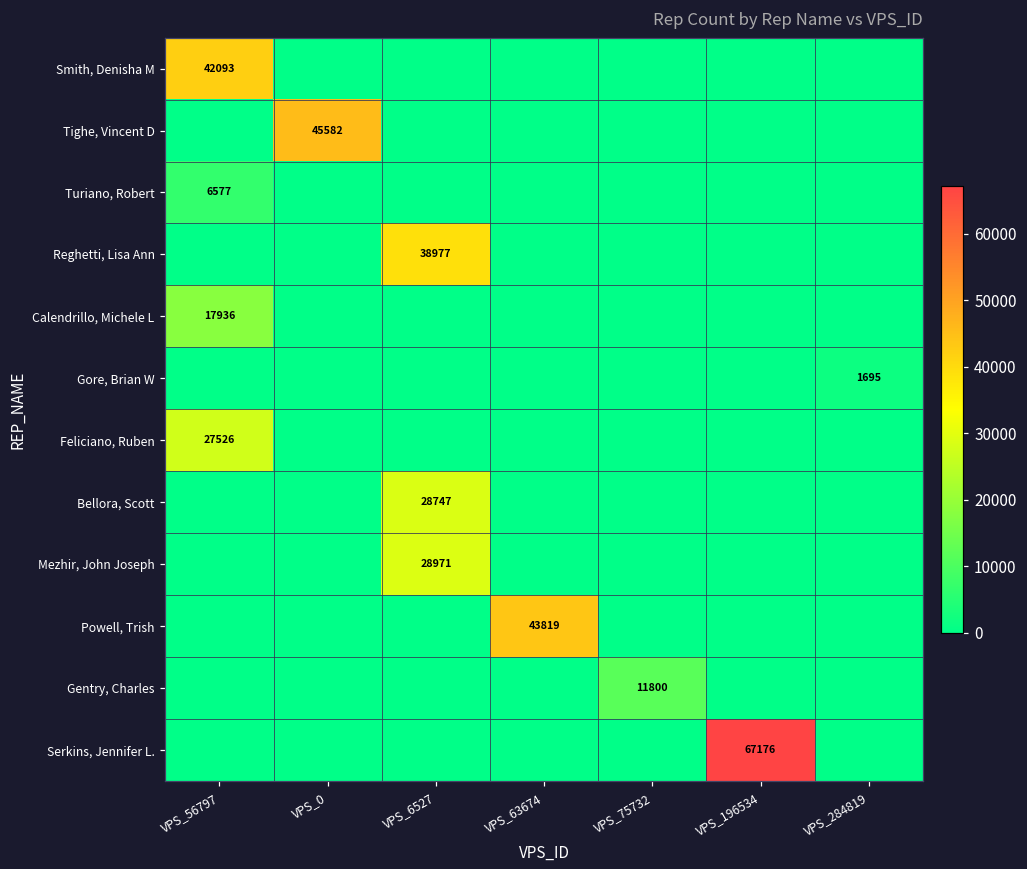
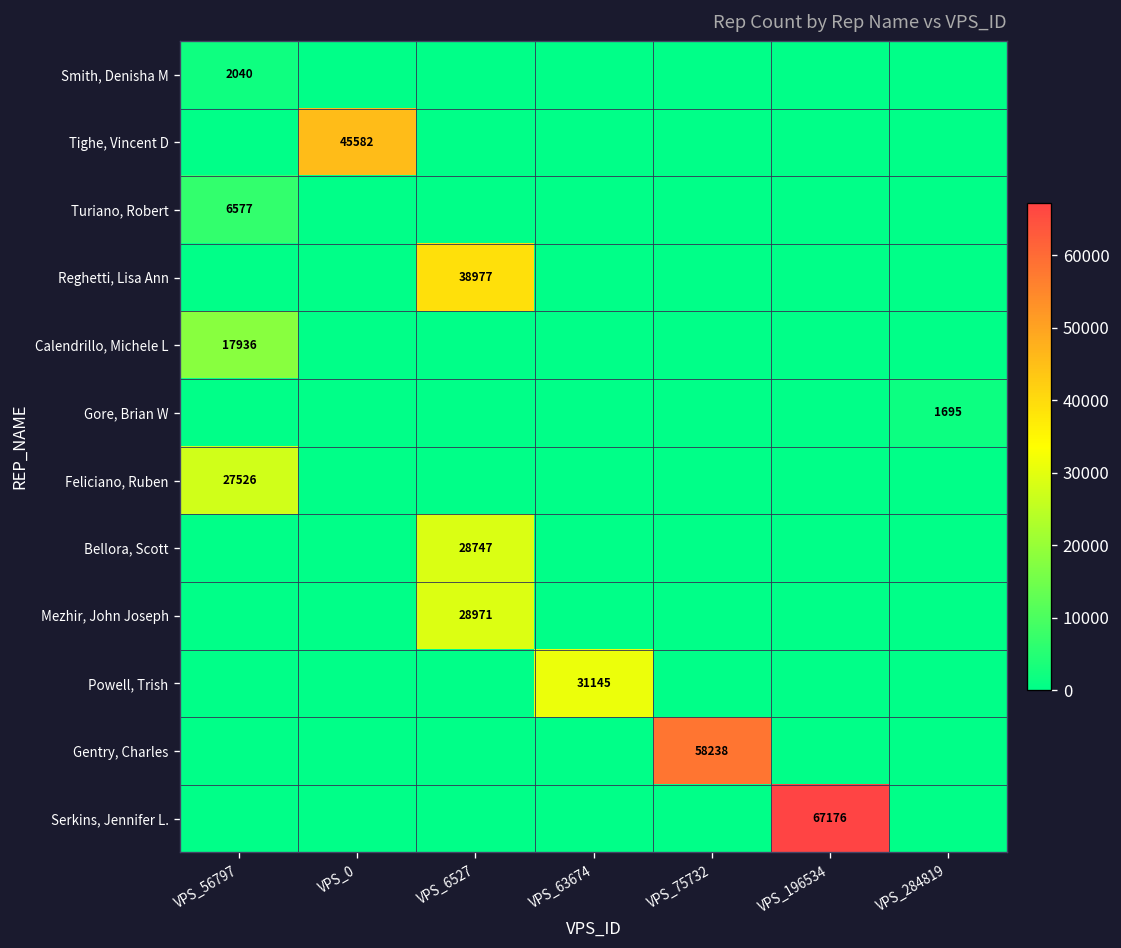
  {
    "Smith, Denisha M": {
-     "VPS_56797": 42093
+     "VPS_56797": 2040
    },
    "Tighe, Vincent D": {
      "VPS_0": 45582
    },
    "Turiano, Robert": {
      "VPS_56797": 6577
    },
    "Reghetti, Lisa Ann": {
      "VPS_6527": 38977
    },
    "Calendrillo, Michele L": {
      "VPS_56797": 17936
    },
    "Gore, Brian W": {
      "VPS_284819": 1695
    },
    "Feliciano, Ruben": {
      "VPS_56797": 27526
    },
    "Bellora, Scott": {
      "VPS_6527": 28747
    },
    "Mezhir, John Joseph": {
      "VPS_6527": 28971
    },
    "Powell, Trish": {
-     "VPS_63674": 43819
+     "VPS_63674": 31145
    },
    "Gentry, Charles": {
-     "VPS_75732": 11800
+     "VPS_75732": 58238
    },
    "Serkins, Jennifer L.": {
      "VPS_196534": 67176
    }
  }
